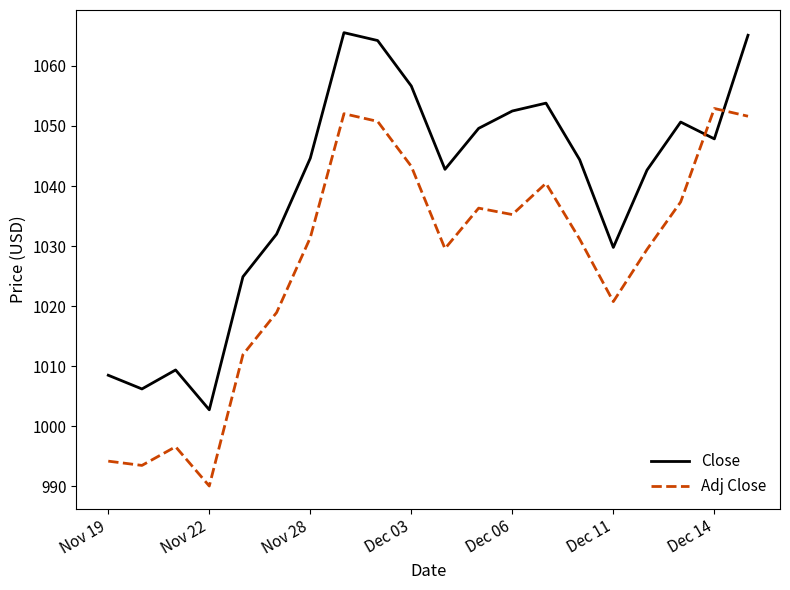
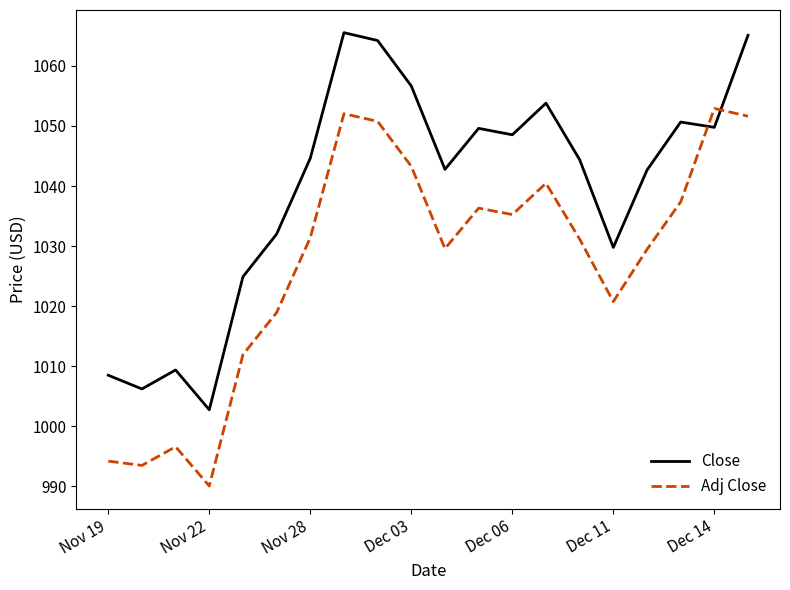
  {
    "Close": {
      "Nov 19": 1009,
      "Nov 22": 1003,
      "Nov 28": 1045,
      "Dec 03": 1057,
-     "Dec 06": 1052,
+     "Dec 06": 1049,
      "Dec 11": 1030,
-     "Dec 14": 1048
+     "Dec 14": 1050
    },
    "Adj Close": {
      "Nov 19": 994,
      "Nov 22": 990,
      "Nov 28": 1031,
      "Dec 03": 1043,
      "Dec 06": 1035,
      "Dec 11": 1021,
      "Dec 14": 1053
    }
  }
